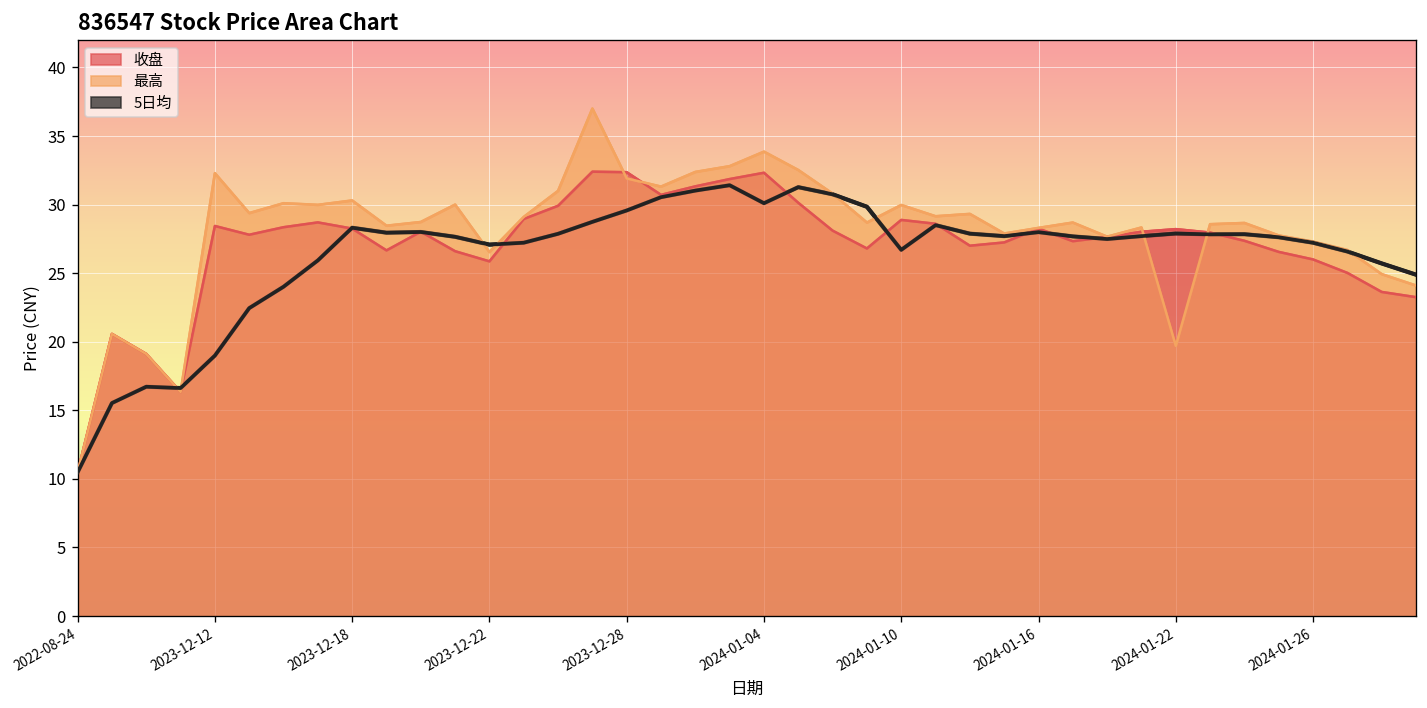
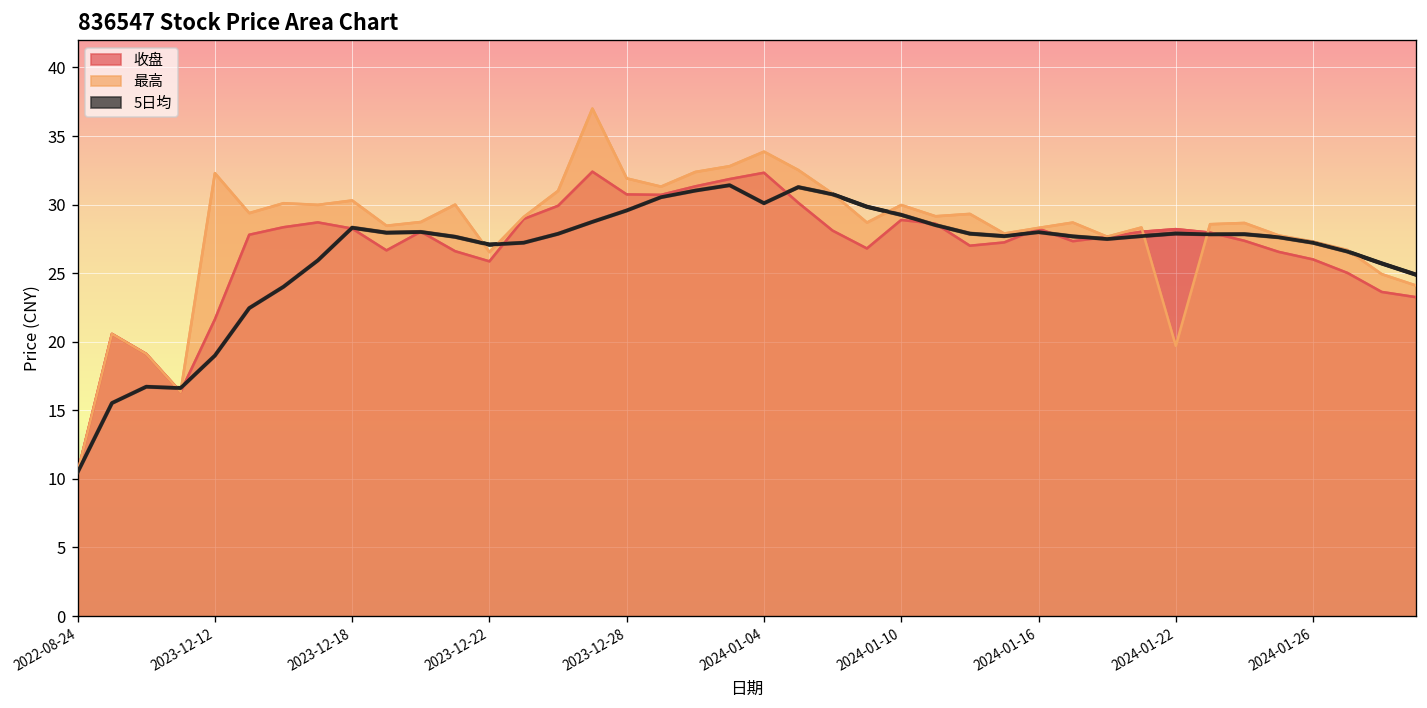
  {
    "收盘": {
-     "2023-12-12": 28.4,
+     "2023-12-12": 21.6,
      "2023-12-22": 25.9,
-     "2023-12-28": 32.4,
+     "2023-12-28": 30.7,
      "2024-01-04": 32.3,
      "2024-01-10": 28.9,
      "2024-01-22": 28.2,
      "2024-01-26": 26.0
    },
    "最高": {
      "2023-12-12": 32.3,
      "2023-12-18": 30.3,
      "2023-12-22": 26.5,
      "2023-12-28": 31.9,
      "2024-01-04": 33.9,
      "2024-01-10": 30.0,
      "2024-01-22": 19.7
    },
    "5日均": {
      "2023-12-12": 19.0,
      "2023-12-22": 27.1,
      "2023-12-28": 29.6,
      "2024-01-04": 30.1,
-     "2024-01-10": 26.7,
+     "2024-01-10": 29.3,
      "2024-01-16": 28.0,
      "2024-01-22": 27.9
    }
  }
